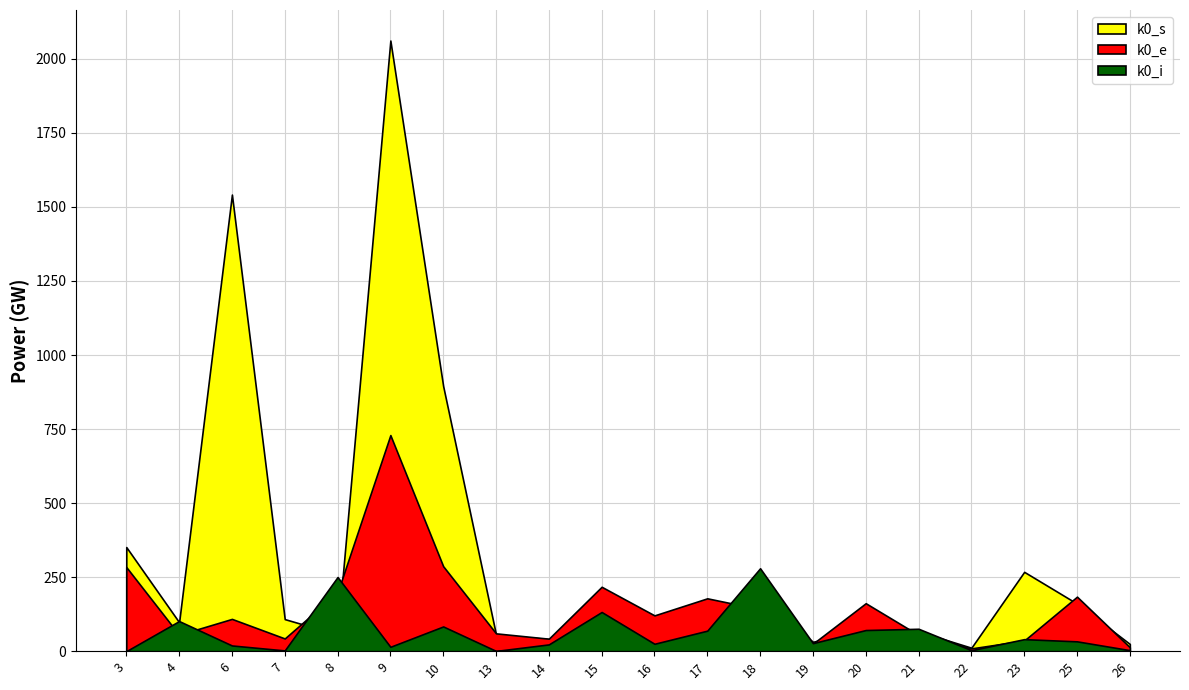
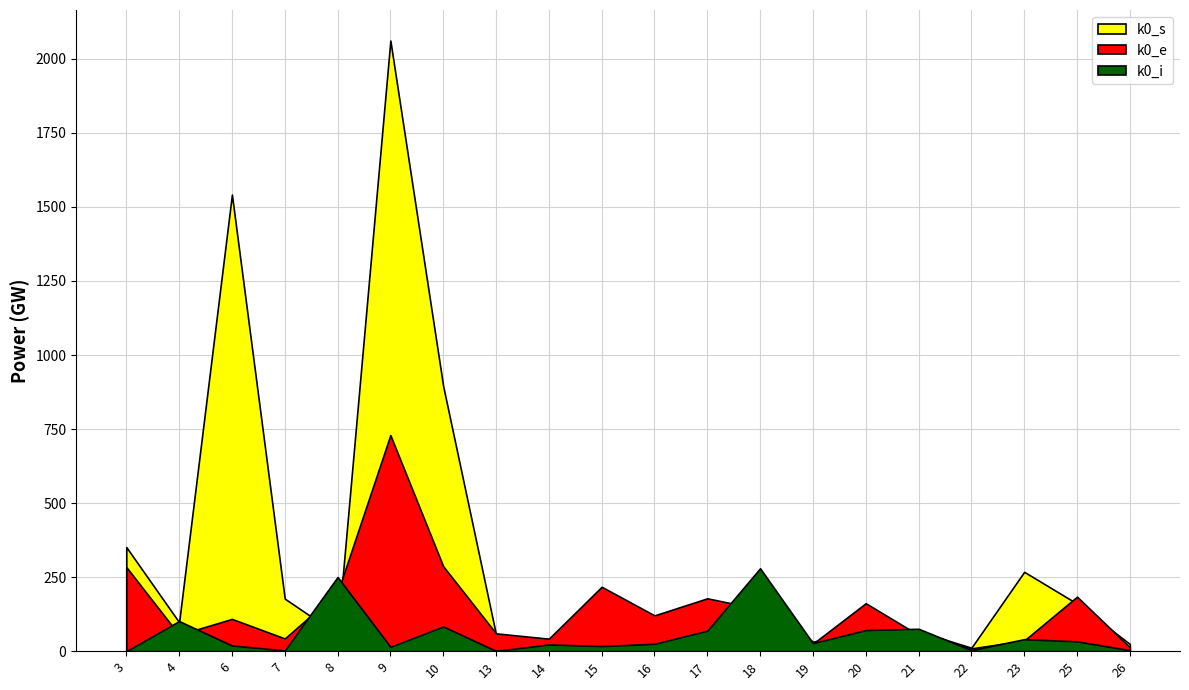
  {
    "k0_s": {
      "3": 350,
      "6": 1540,
-     "7": 110,
+     "7": 180,
      "9": 2060,
      "10": 900,
      "23": 270,
      "26": 20
    },
    "k0_e": {
      "3": 280,
      "6": 110,
      "7": 40,
      "9": 730,
      "10": 290,
      "15": 220,
      "16": 120,
      "17": 180,
      "20": 160,
      "25": 180,
      "26": 10
    },
    "k0_i": {
      "6": 20,
      "8": 250,
      "9": 10,
      "10": 80,
      "14": 20,
-     "15": 130,
+     "15": 20,
      "16": 30,
      "17": 70,
      "18": 280,
      "21": 80,
      "25": 30
    }
  }
